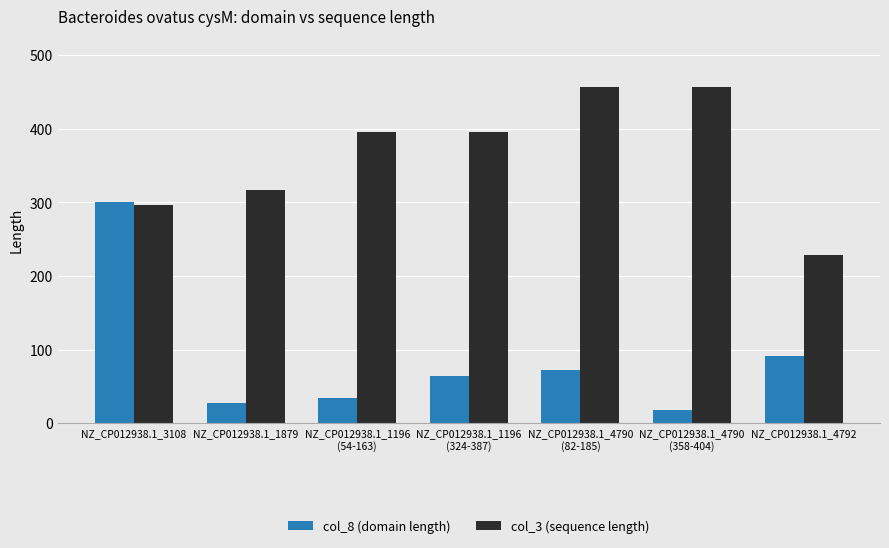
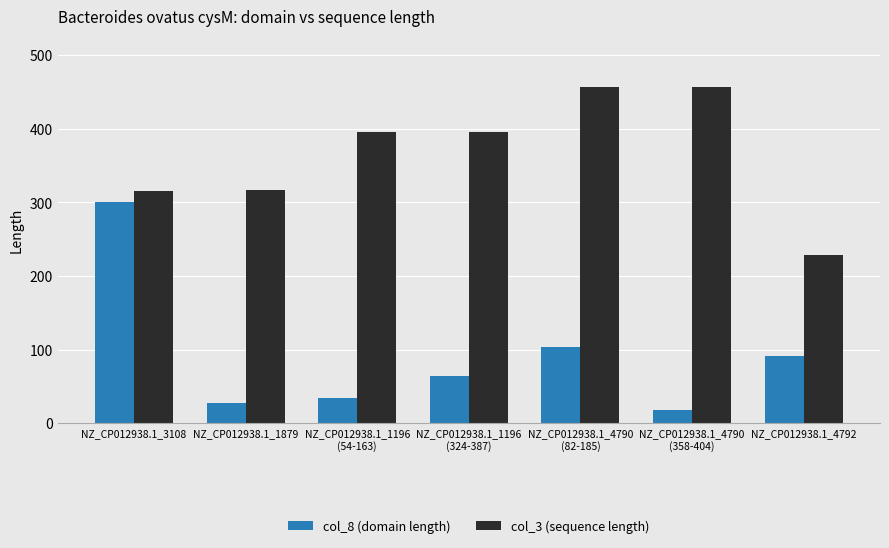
  {
    "col_8 (domain length)": {
      "NZ_CP012938.1_3108": 300,
      "NZ_CP012938.1_1879": 30,
      "NZ_CP012938.1_1196 (54-163)": 30,
      "NZ_CP012938.1_1196 (324-387)": 60,
-     "NZ_CP012938.1_4790 (82-185)": 70,
+     "NZ_CP012938.1_4790 (82-185)": 100,
      "NZ_CP012938.1_4790 (358-404)": 20,
      "NZ_CP012938.1_4792": 90
    },
    "col_3 (sequence length)": {
-     "NZ_CP012938.1_3108": 300,
+     "NZ_CP012938.1_3108": 320,
      "NZ_CP012938.1_1879": 320,
      "NZ_CP012938.1_1196 (54-163)": 400,
      "NZ_CP012938.1_1196 (324-387)": 400,
      "NZ_CP012938.1_4790 (82-185)": 460,
      "NZ_CP012938.1_4790 (358-404)": 460,
      "NZ_CP012938.1_4792": 230
    }
  }
